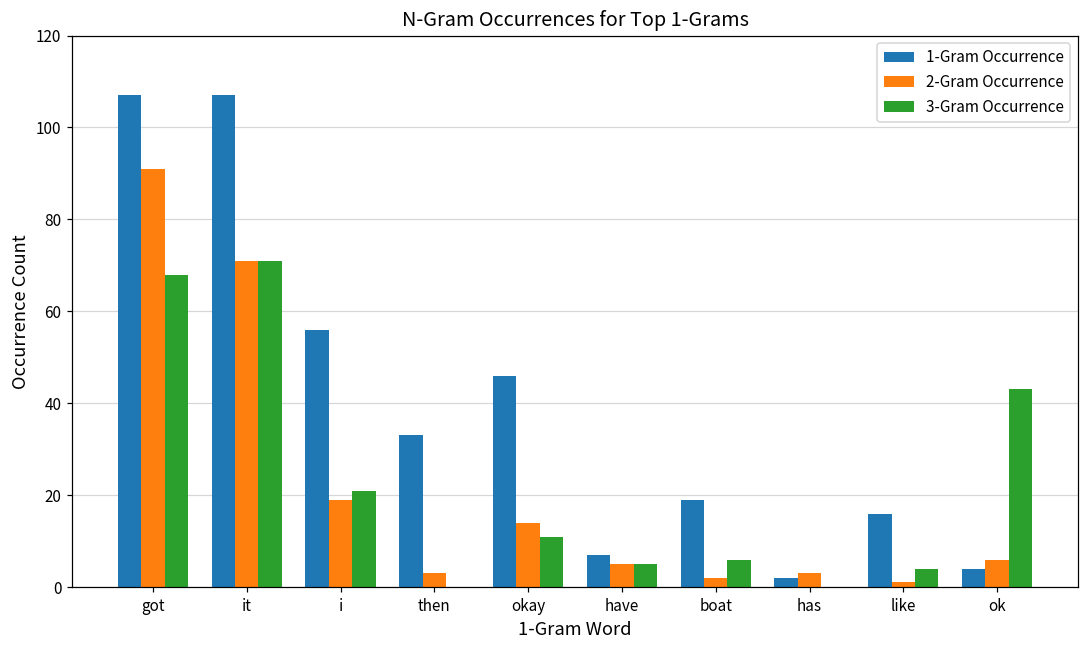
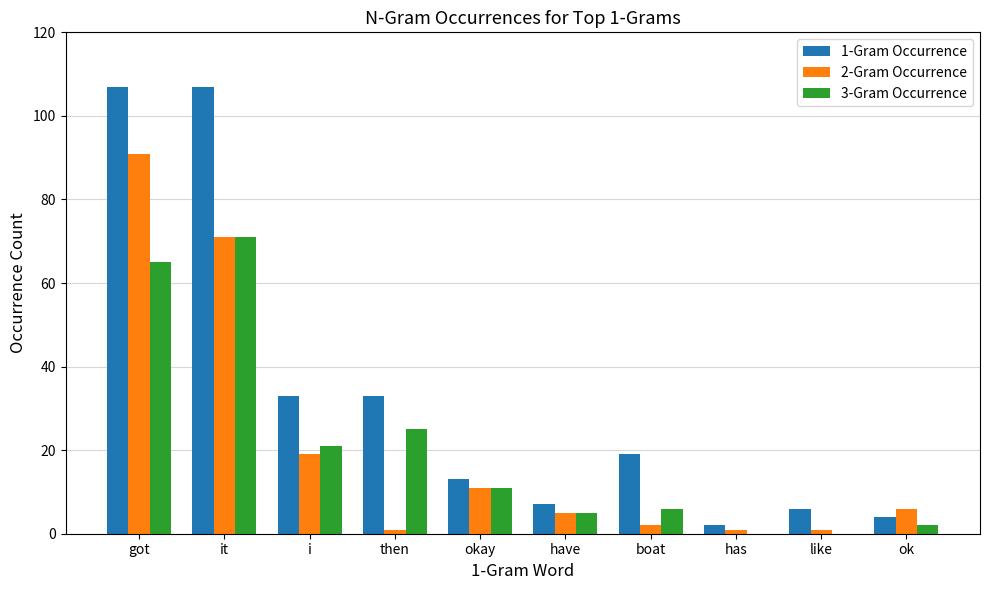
  {
    "1-Gram Occurrence": {
      "got": 107,
      "it": 107,
-     "i": 56,
+     "i": 33,
      "then": 33,
-     "okay": 46,
+     "okay": 13,
      "have": 7,
      "boat": 19,
      "has": 2,
-     "like": 16,
+     "like": 6,
      "ok": 4
    },
    "2-Gram Occurrence": {
      "got": 91,
      "it": 71,
      "i": 19,
-     "then": 3,
-     "okay": 14,
+     "then": 1,
+     "okay": 11,
      "have": 5,
      "boat": 2,
-     "has": 3,
+     "has": 1,
      "like": 1,
      "ok": 6
    },
    "3-Gram Occurrence": {
-     "got": 68,
+     "got": 65,
      "it": 71,
      "i": 21,
-     "then": 0,
+     "then": 25,
      "okay": 11,
      "have": 5,
      "boat": 6,
      "has": 0,
-     "like": 4,
-     "ok": 43
+     "like": 0,
+     "ok": 2
    }
  }
